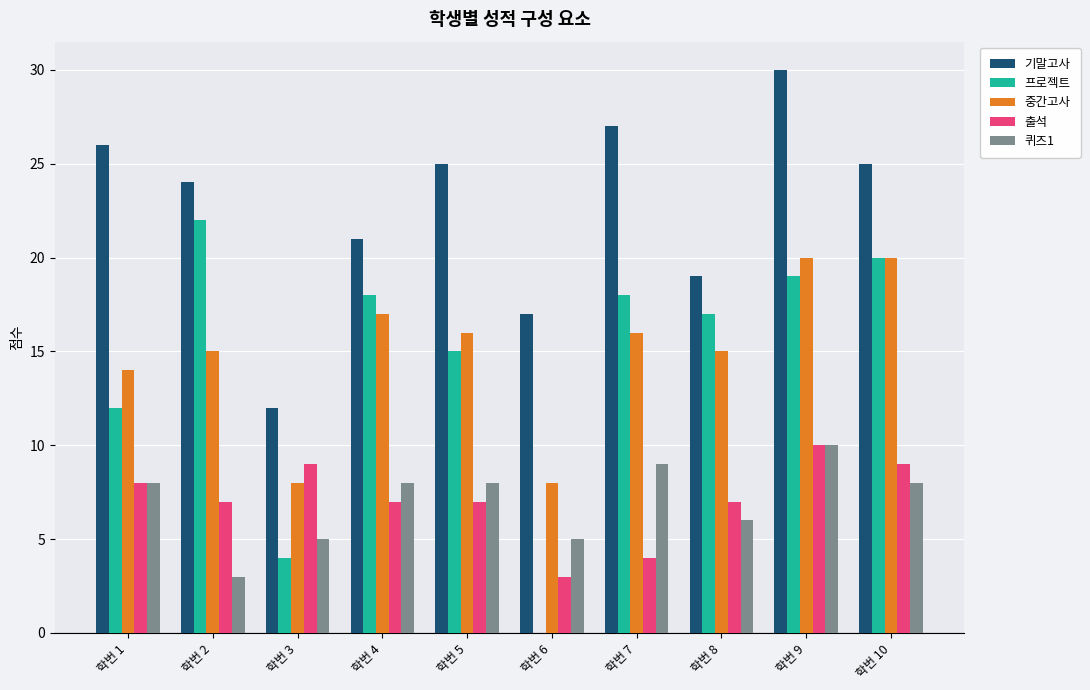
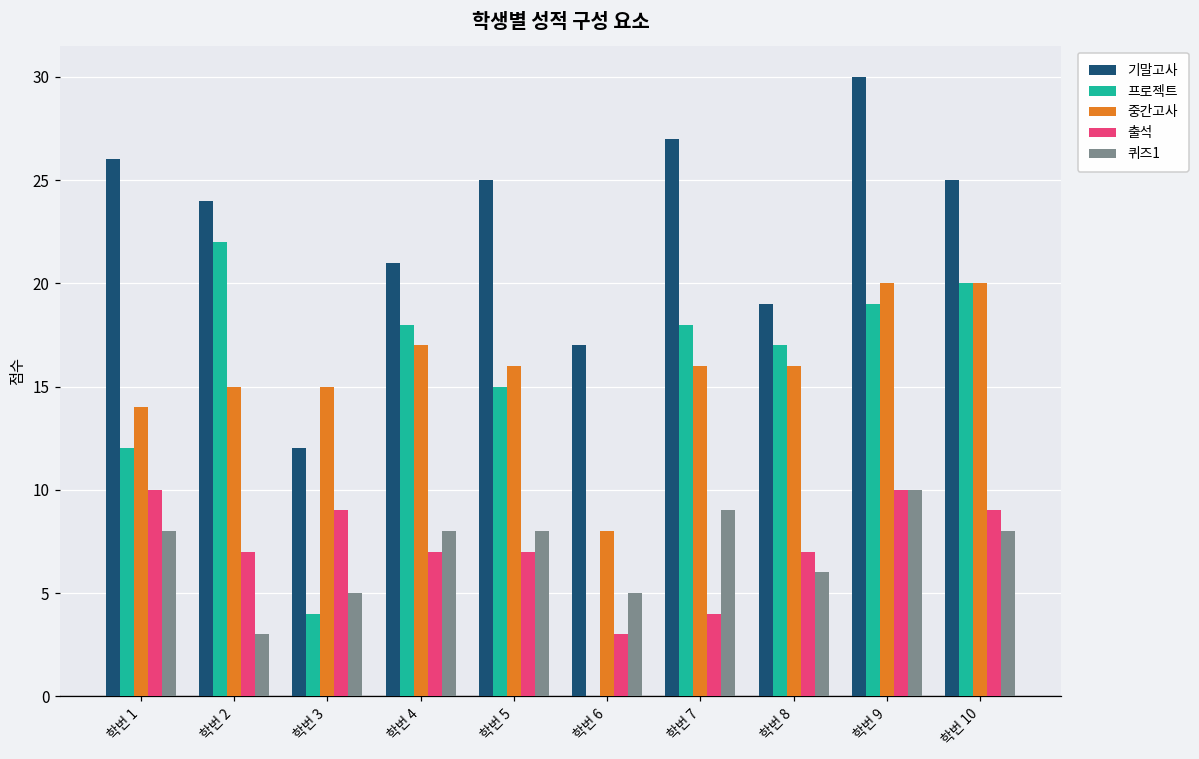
  {
    "기말고사": {
      "학번 1": 26,
      "학번 2": 24,
      "학번 3": 12,
      "학번 4": 21,
      "학번 5": 25,
      "학번 6": 17,
      "학번 7": 27,
      "학번 8": 19,
      "학번 9": 30,
      "학번 10": 25
    },
    "프로젝트": {
      "학번 1": 12,
      "학번 2": 22,
      "학번 3": 4,
      "학번 4": 18,
      "학번 5": 15,
      "학번 6": 0,
      "학번 7": 18,
      "학번 8": 17,
      "학번 9": 19,
      "학번 10": 20
    },
    "중간고사": {
      "학번 1": 14,
      "학번 2": 15,
-     "학번 3": 8,
+     "학번 3": 15,
      "학번 4": 17,
      "학번 5": 16,
      "학번 6": 8,
      "학번 7": 16,
-     "학번 8": 15,
+     "학번 8": 16,
      "학번 9": 20,
      "학번 10": 20
    },
    "출석": {
-     "학번 1": 8,
+     "학번 1": 10,
      "학번 2": 7,
      "학번 3": 9,
      "학번 4": 7,
      "학번 5": 7,
      "학번 6": 3,
      "학번 7": 4,
      "학번 8": 7,
      "학번 9": 10,
      "학번 10": 9
    },
    "퀴즈1": {
      "학번 1": 8,
      "학번 2": 3,
      "학번 3": 5,
      "학번 4": 8,
      "학번 5": 8,
      "학번 6": 5,
      "학번 7": 9,
      "학번 8": 6,
      "학번 9": 10,
      "학번 10": 8
    }
  }
